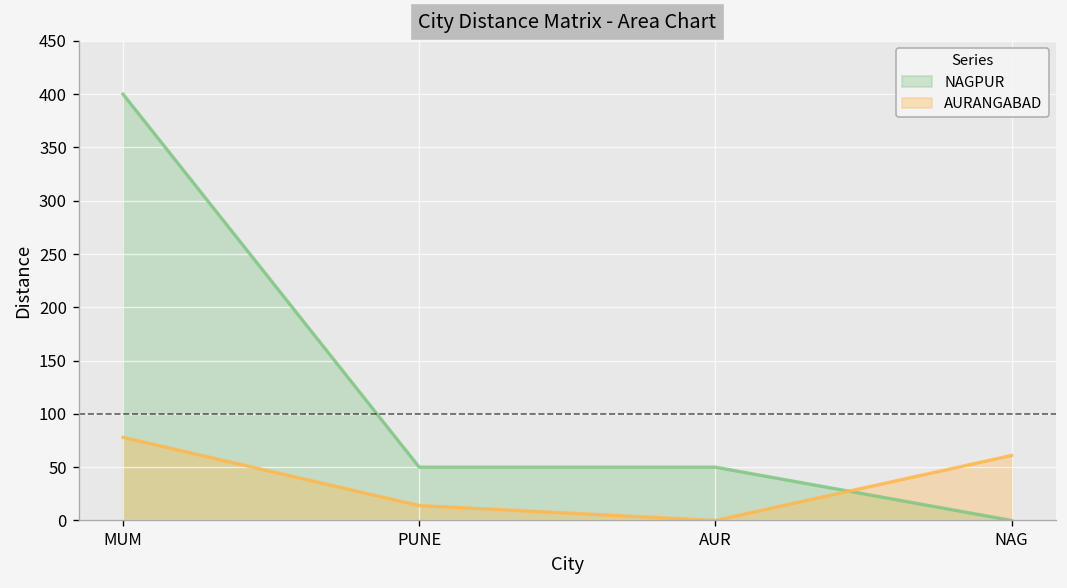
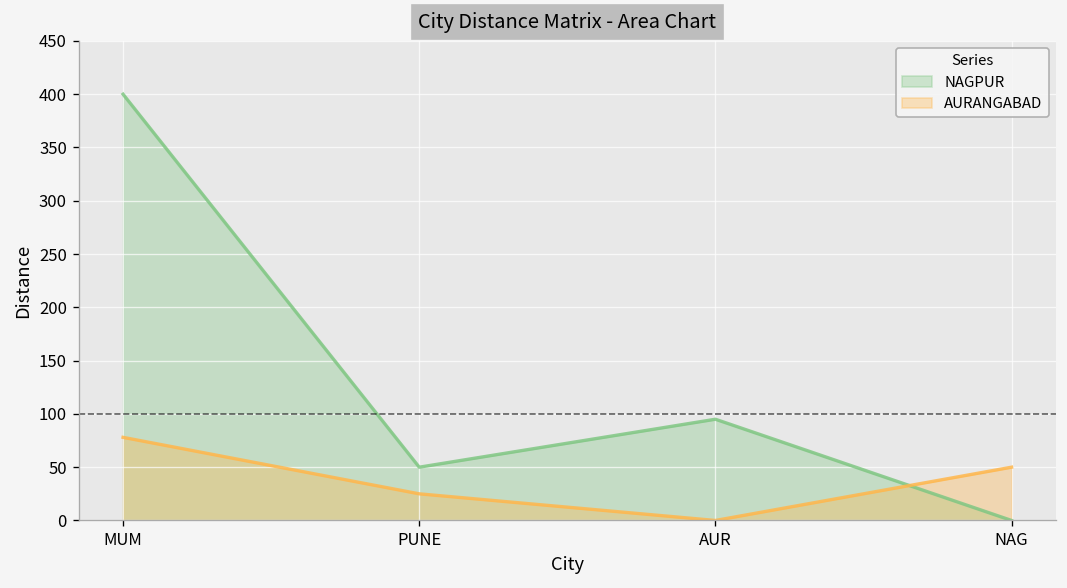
  {
    "NAGPUR": {
      "MUM": 400,
      "PUNE": 50,
-     "AUR": 50,
+     "AUR": 100,
      "NAG": 0
    },
    "AURANGABAD": {
      "MUM": 80,
-     "PUNE": 10,
+     "PUNE": 30,
      "AUR": 0,
-     "NAG": 60
+     "NAG": 50
    }
  }
